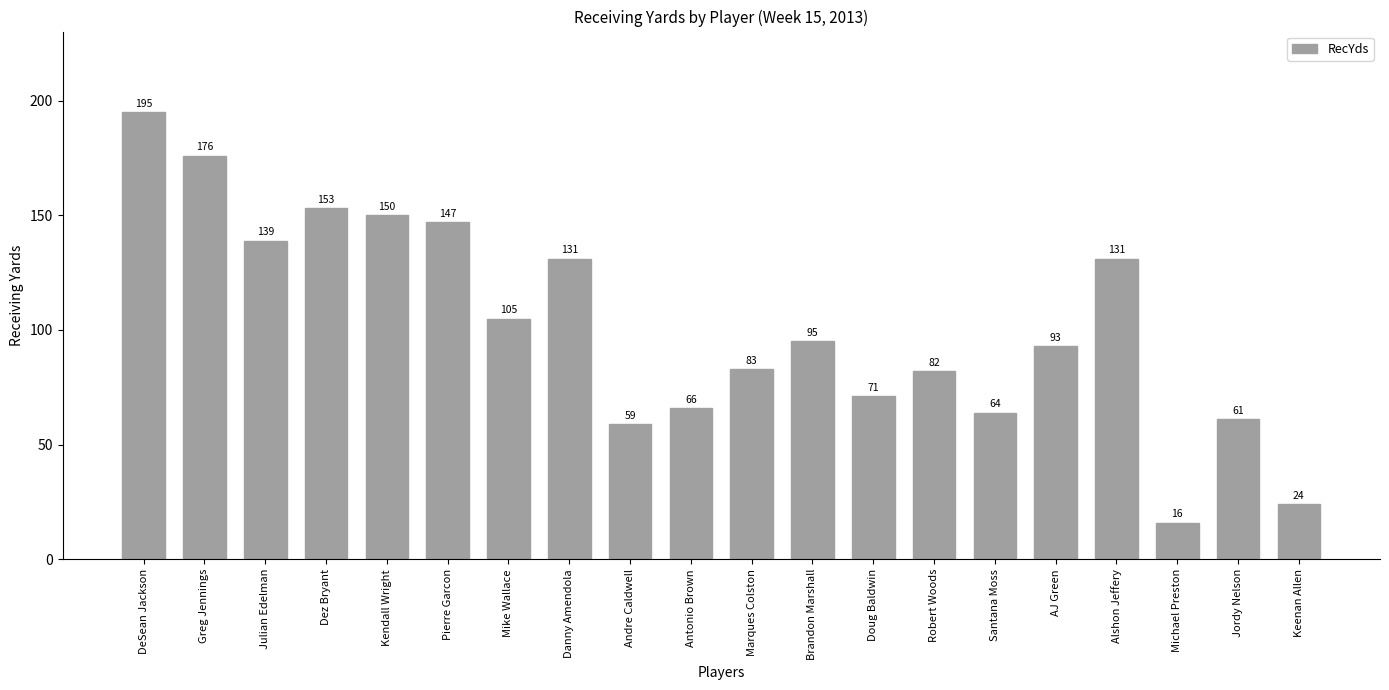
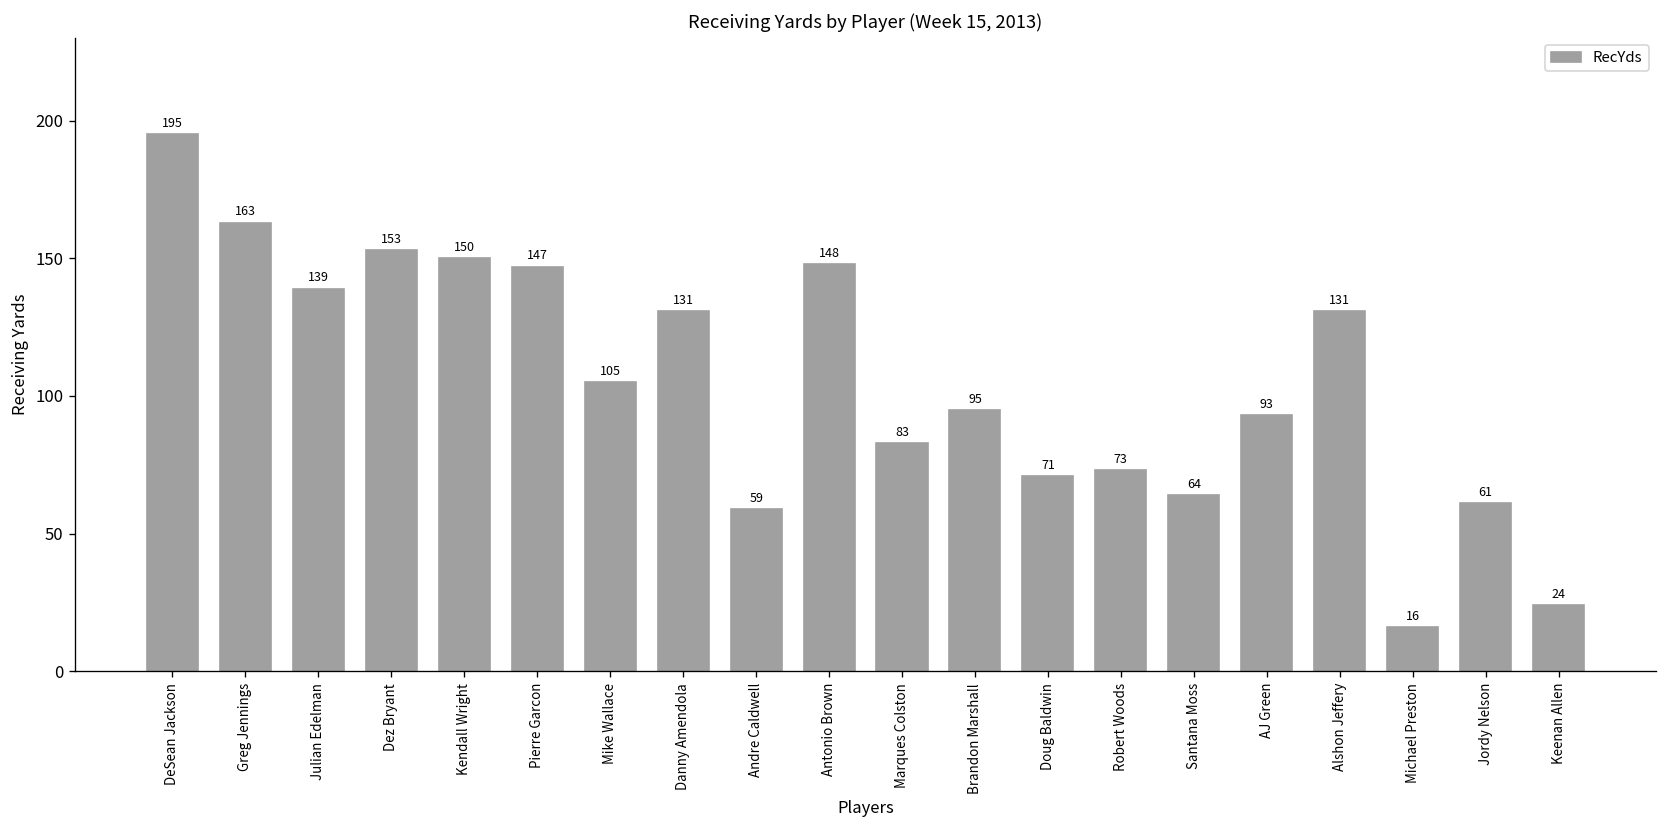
  {
    "DeSean Jackson": 195,
-   "Greg Jennings": 176,
+   "Greg Jennings": 163,
    "Julian Edelman": 139,
    "Dez Bryant": 153,
    "Kendall Wright": 150,
    "Pierre Garcon": 147,
    "Mike Wallace": 105,
    "Danny Amendola": 131,
    "Andre Caldwell": 59,
-   "Antonio Brown": 66,
+   "Antonio Brown": 148,
    "Marques Colston": 83,
    "Brandon Marshall": 95,
    "Doug Baldwin": 71,
-   "Robert Woods": 82,
+   "Robert Woods": 73,
    "Santana Moss": 64,
    "AJ Green": 93,
    "Alshon Jeffery": 131,
    "Michael Preston": 16,
    "Jordy Nelson": 61,
    "Keenan Allen": 24
  }
